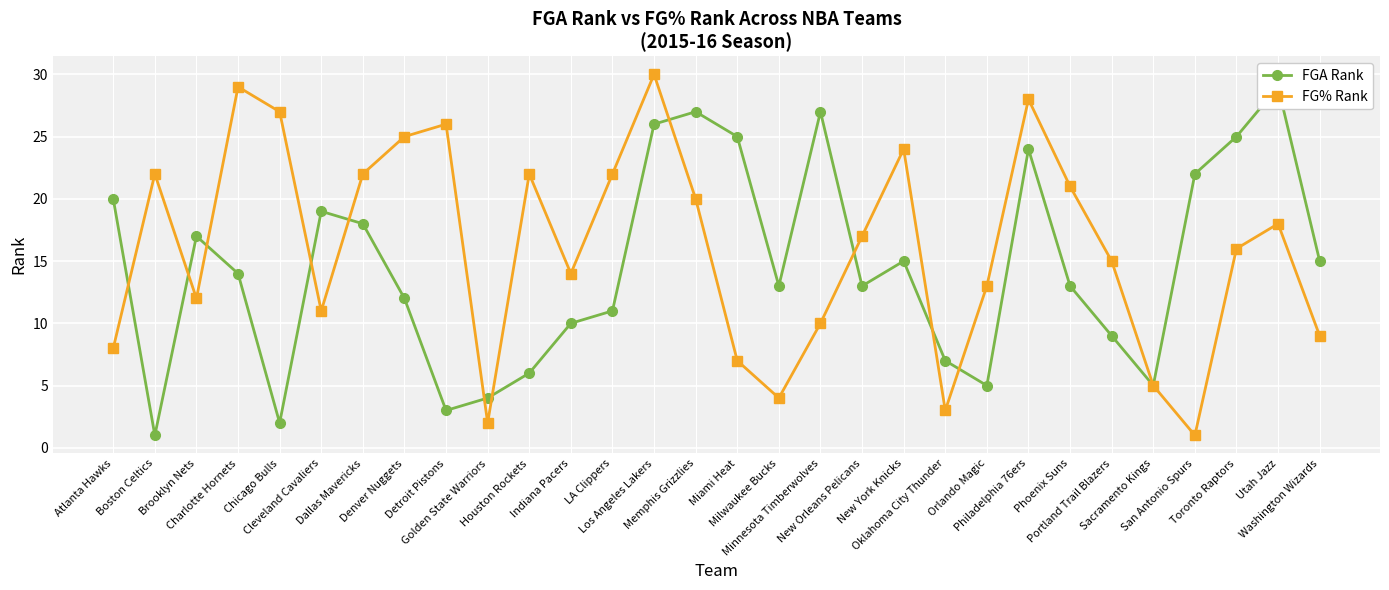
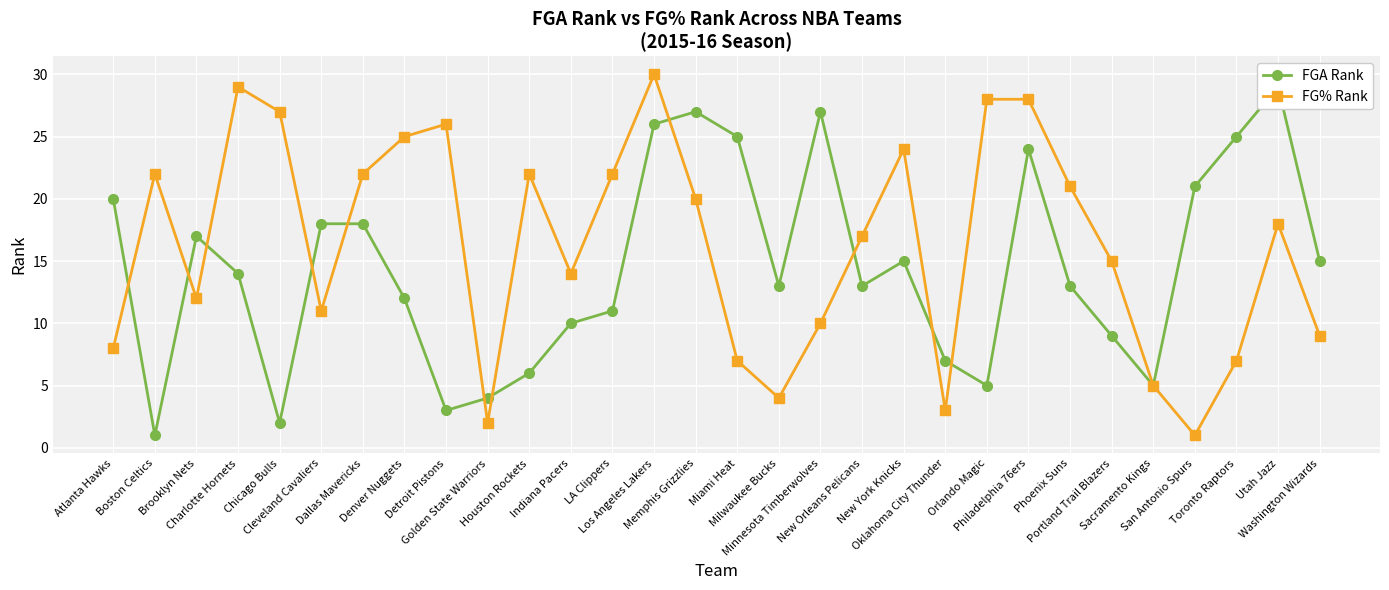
  {
    "FGA Rank": {
      "Atlanta Hawks": 20,
      "Boston Celtics": 1,
      "Brooklyn Nets": 17,
      "Charlotte Hornets": 14,
      "Chicago Bulls": 2,
-     "Cleveland Cavaliers": 19,
+     "Cleveland Cavaliers": 18,
      "Dallas Mavericks": 18,
      "Denver Nuggets": 12,
      "Detroit Pistons": 3,
      "Golden State Warriors": 4,
      "Houston Rockets": 6,
      "Indiana Pacers": 10,
      "LA Clippers": 11,
      "Los Angeles Lakers": 26,
      "Memphis Grizzlies": 27,
      "Miami Heat": 25,
      "Milwaukee Bucks": 13,
      "Minnesota Timberwolves": 27,
      "New Orleans Pelicans": 13,
      "New York Knicks": 15,
      "Oklahoma City Thunder": 7,
      "Orlando Magic": 5,
      "Philadelphia 76ers": 24,
      "Phoenix Suns": 13,
      "Portland Trail Blazers": 9,
-     "San Antonio Spurs": 22,
+     "San Antonio Spurs": 21,
      "Toronto Raptors": 25,
      "Washington Wizards": 15
    },
    "FG% Rank": {
      "Atlanta Hawks": 8,
      "Boston Celtics": 22,
      "Brooklyn Nets": 12,
      "Charlotte Hornets": 29,
      "Chicago Bulls": 27,
      "Cleveland Cavaliers": 11,
      "Dallas Mavericks": 22,
      "Denver Nuggets": 25,
      "Detroit Pistons": 26,
      "Golden State Warriors": 2,
      "Houston Rockets": 22,
      "Indiana Pacers": 14,
      "LA Clippers": 22,
      "Los Angeles Lakers": 30,
      "Memphis Grizzlies": 20,
      "Miami Heat": 7,
      "Milwaukee Bucks": 4,
      "Minnesota Timberwolves": 10,
      "New Orleans Pelicans": 17,
      "New York Knicks": 24,
      "Oklahoma City Thunder": 3,
-     "Orlando Magic": 13,
+     "Orlando Magic": 28,
      "Philadelphia 76ers": 28,
      "Phoenix Suns": 21,
      "Portland Trail Blazers": 15,
      "San Antonio Spurs": 1,
-     "Toronto Raptors": 16,
+     "Toronto Raptors": 7,
      "Utah Jazz": 18,
      "Washington Wizards": 9
    }
  }
